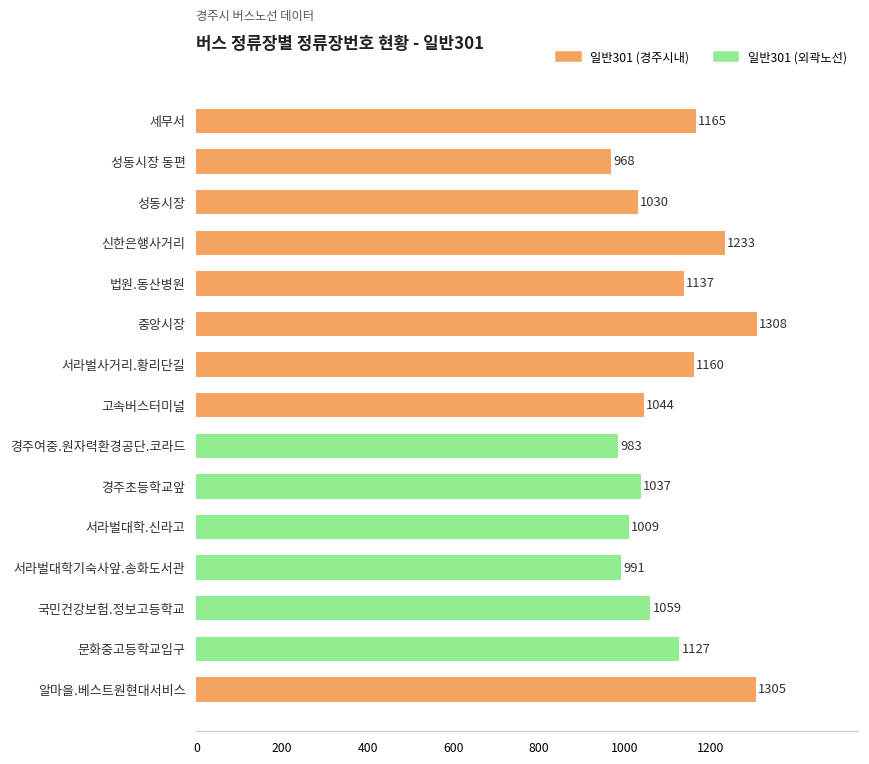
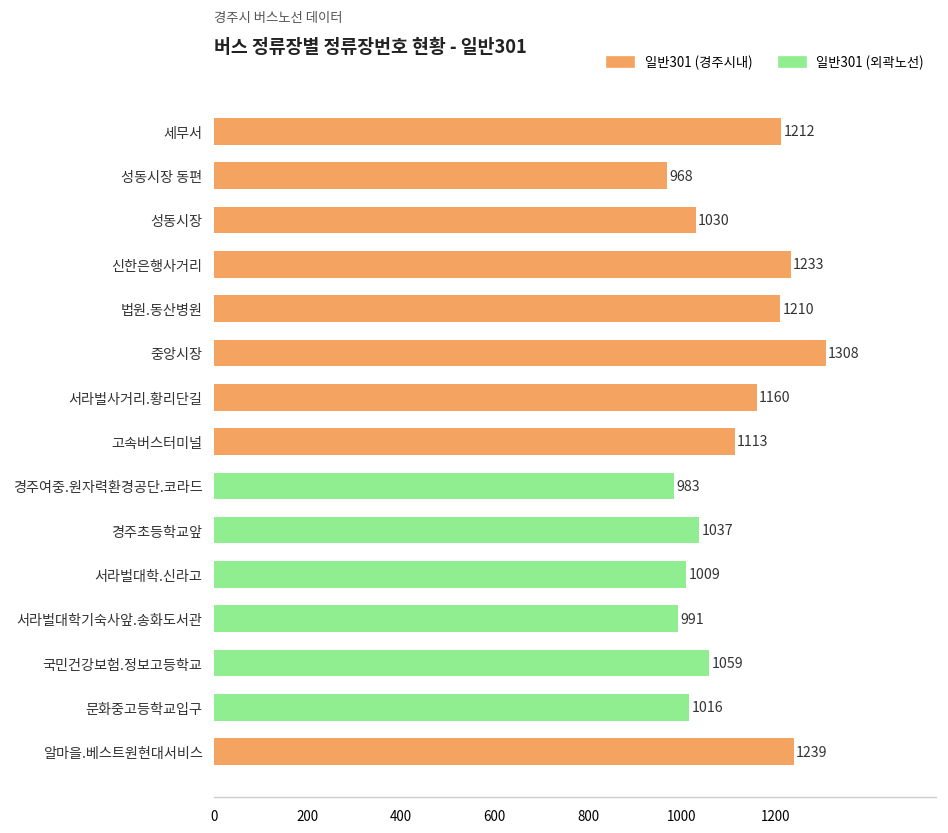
  {
-   "세무서": 1165,
+   "세무서": 1212,
    "성동시장 동편": 968,
    "성동시장": 1030,
    "신한은행사거리": 1233,
-   "법원.동산병원": 1137,
+   "법원.동산병원": 1210,
    "중앙시장": 1308,
    "서라벌사거리.황리단길": 1160,
-   "고속버스터미널": 1044,
+   "고속버스터미널": 1113,
    "경주여중.원자력환경공단.코라드": 983,
    "경주초등학교앞": 1037,
    "서라벌대학.신라고": 1009,
    "서라벌대학기숙사앞.송화도서관": 991,
    "국민건강보험.정보고등학교": 1059,
-   "문화중고등학교입구": 1127,
-   "알마을.베스트원현대서비스": 1305
+   "문화중고등학교입구": 1016,
+   "알마을.베스트원현대서비스": 1239
  }
